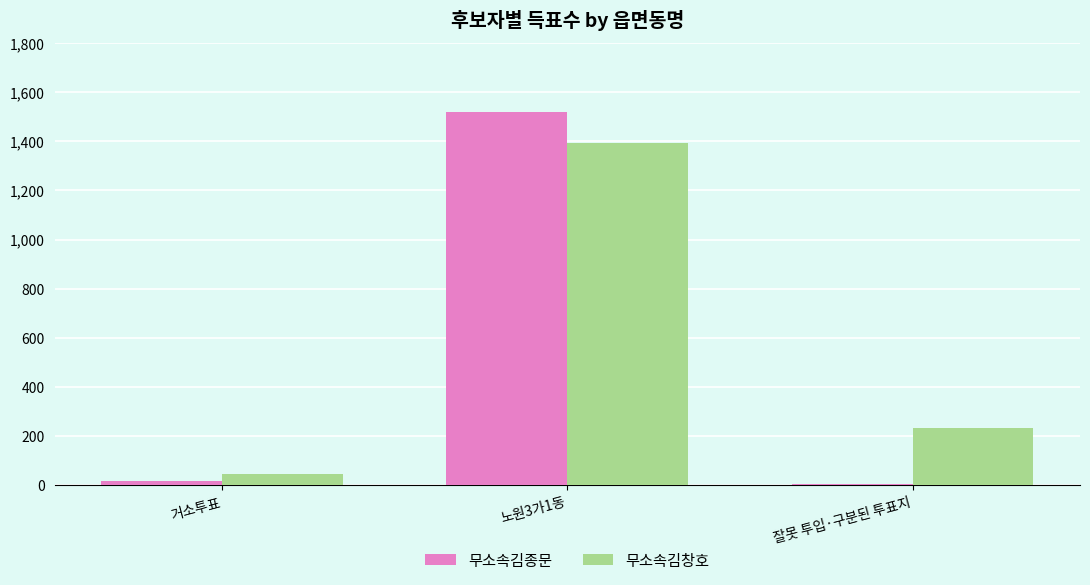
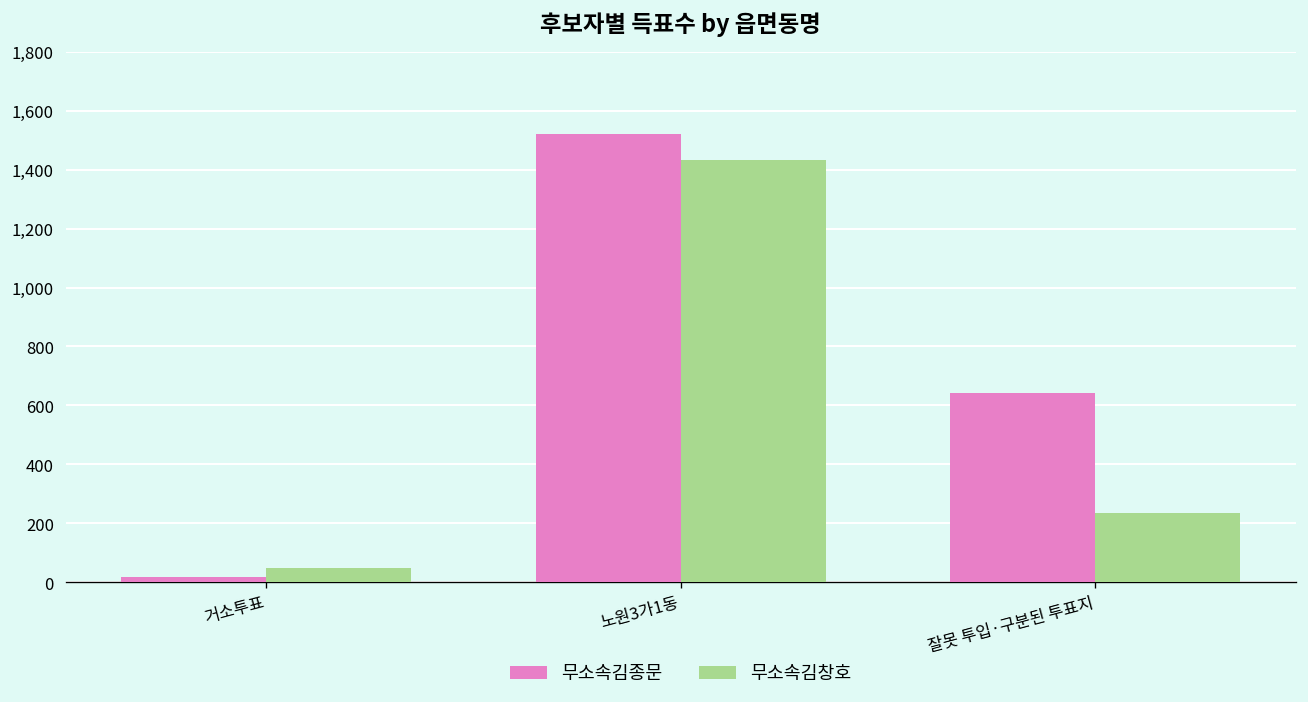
  {
    "무소속김종문": {
      "거소투표": "20",
      "노원3가1동": "1,520",
-     "잘못 투입·구분된 투표지": "0"
+     "잘못 투입·구분된 투표지": "640"
    },
    "무소속김창호": {
      "거소투표": "50",
-     "노원3가1동": "1,390",
+     "노원3가1동": "1,430",
      "잘못 투입·구분된 투표지": "240"
    }
  }
